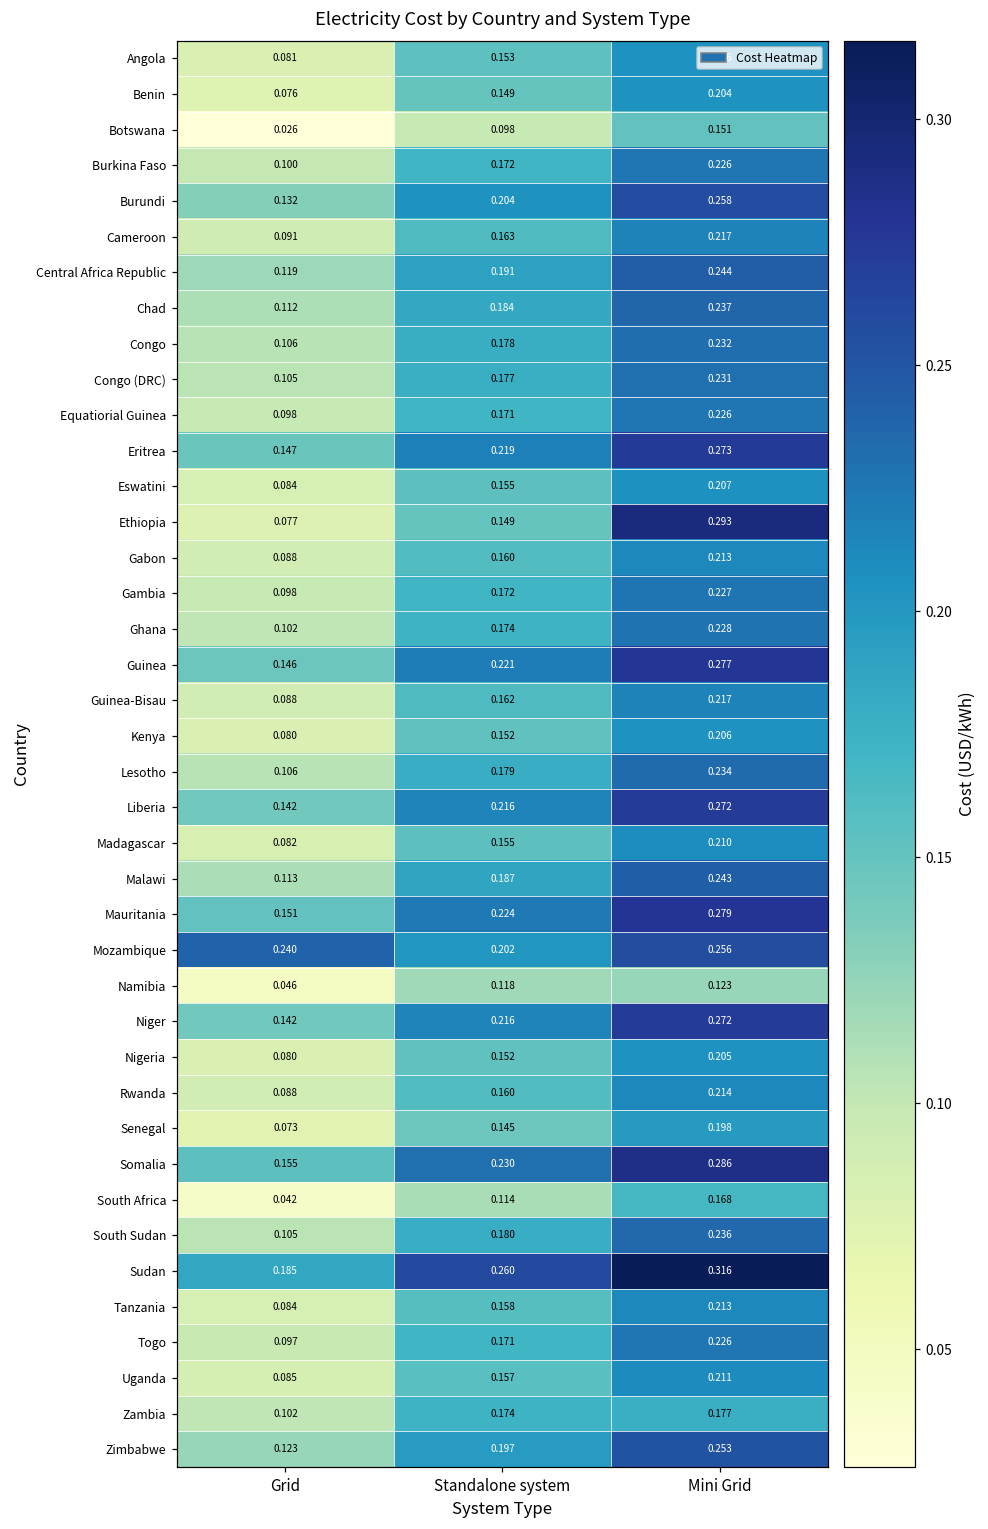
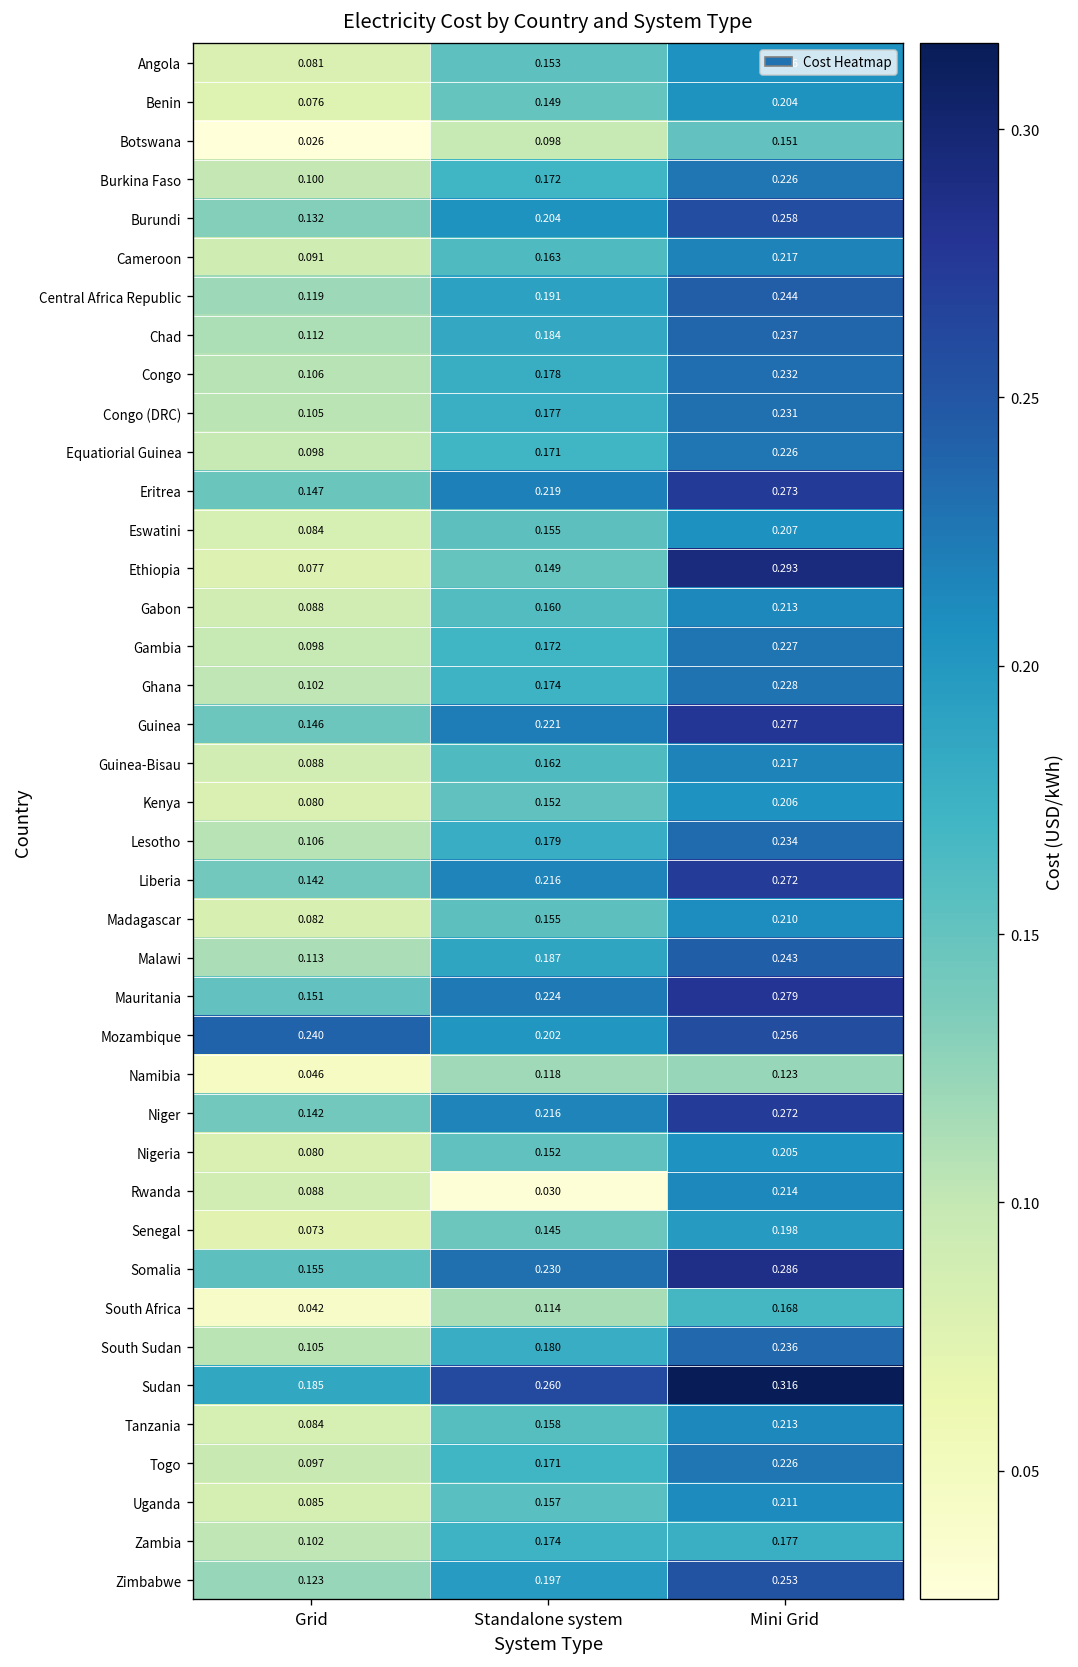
  {
    "Angola": {
      "Grid": 0.081,
      "Standalone system": 0.153
    },
    "Benin": {
      "Grid": 0.076,
      "Standalone system": 0.149,
      "Mini Grid": 0.204
    },
    "Botswana": {
      "Grid": 0.026,
      "Standalone system": 0.098,
      "Mini Grid": 0.151
    },
    "Burkina Faso": {
      "Grid": 0.100,
      "Standalone system": 0.172,
      "Mini Grid": 0.226
    },
    "Burundi": {
      "Grid": 0.132,
      "Standalone system": 0.204,
      "Mini Grid": 0.258
    },
    "Cameroon": {
      "Grid": 0.091,
      "Standalone system": 0.163,
      "Mini Grid": 0.217
    },
    "Central Africa Republic": {
      "Grid": 0.119,
      "Standalone system": 0.191,
      "Mini Grid": 0.244
    },
    "Chad": {
      "Grid": 0.112,
      "Standalone system": 0.184,
      "Mini Grid": 0.237
    },
    "Congo": {
      "Grid": 0.106,
      "Standalone system": 0.178,
      "Mini Grid": 0.232
    },
    "Congo (DRC)": {
      "Grid": 0.105,
      "Standalone system": 0.177,
      "Mini Grid": 0.231
    },
    "Equatiorial Guinea": {
      "Grid": 0.098,
      "Standalone system": 0.171,
      "Mini Grid": 0.226
    },
    "Eritrea": {
      "Grid": 0.147,
      "Standalone system": 0.219,
      "Mini Grid": 0.273
    },
    "Eswatini": {
      "Grid": 0.084,
      "Standalone system": 0.155,
      "Mini Grid": 0.207
    },
    "Ethiopia": {
      "Grid": 0.077,
      "Standalone system": 0.149,
      "Mini Grid": 0.293
    },
    "Gabon": {
      "Grid": 0.088,
      "Standalone system": 0.160,
      "Mini Grid": 0.213
    },
    "Gambia": {
      "Grid": 0.098,
      "Standalone system": 0.172,
      "Mini Grid": 0.227
    },
    "Ghana": {
      "Grid": 0.102,
      "Standalone system": 0.174,
      "Mini Grid": 0.228
    },
    "Guinea": {
      "Grid": 0.146,
      "Standalone system": 0.221,
      "Mini Grid": 0.277
    },
    "Guinea-Bisau": {
      "Grid": 0.088,
      "Standalone system": 0.162,
      "Mini Grid": 0.217
    },
    "Kenya": {
      "Grid": 0.080,
      "Standalone system": 0.152,
      "Mini Grid": 0.206
    },
    "Lesotho": {
      "Grid": 0.106,
      "Standalone system": 0.179,
      "Mini Grid": 0.234
    },
    "Liberia": {
      "Grid": 0.142,
      "Standalone system": 0.216,
      "Mini Grid": 0.272
    },
    "Madagascar": {
      "Grid": 0.082,
      "Standalone system": 0.155,
      "Mini Grid": 0.210
    },
    "Malawi": {
      "Grid": 0.113,
      "Standalone system": 0.187,
      "Mini Grid": 0.243
    },
    "Mauritania": {
      "Grid": 0.151,
      "Standalone system": 0.224,
      "Mini Grid": 0.279
    },
    "Mozambique": {
      "Grid": 0.240,
      "Standalone system": 0.202,
      "Mini Grid": 0.256
    },
    "Namibia": {
      "Grid": 0.046,
      "Standalone system": 0.118,
      "Mini Grid": 0.123
    },
    "Niger": {
      "Grid": 0.142,
      "Standalone system": 0.216,
      "Mini Grid": 0.272
    },
    "Nigeria": {
      "Grid": 0.080,
      "Standalone system": 0.152,
      "Mini Grid": 0.205
    },
    "Rwanda": {
      "Grid": 0.088,
-     "Standalone system": 0.160,
+     "Standalone system": 0.030,
      "Mini Grid": 0.214
    },
    "Senegal": {
      "Grid": 0.073,
      "Standalone system": 0.145,
      "Mini Grid": 0.198
    },
    "Somalia": {
      "Grid": 0.155,
      "Standalone system": 0.230,
      "Mini Grid": 0.286
    },
    "South Africa": {
      "Grid": 0.042,
      "Standalone system": 0.114,
      "Mini Grid": 0.168
    },
    "South Sudan": {
      "Grid": 0.105,
      "Standalone system": 0.180,
      "Mini Grid": 0.236
    },
    "Sudan": {
      "Grid": 0.185,
      "Standalone system": 0.260,
      "Mini Grid": 0.316
    },
    "Tanzania": {
      "Grid": 0.084,
      "Standalone system": 0.158,
      "Mini Grid": 0.213
    },
    "Togo": {
      "Grid": 0.097,
      "Standalone system": 0.171,
      "Mini Grid": 0.226
    },
    "Uganda": {
      "Grid": 0.085,
      "Standalone system": 0.157,
      "Mini Grid": 0.211
    },
    "Zambia": {
      "Grid": 0.102,
      "Standalone system": 0.174,
      "Mini Grid": 0.177
    },
    "Zimbabwe": {
      "Grid": 0.123,
      "Standalone system": 0.197,
      "Mini Grid": 0.253
    }
  }
